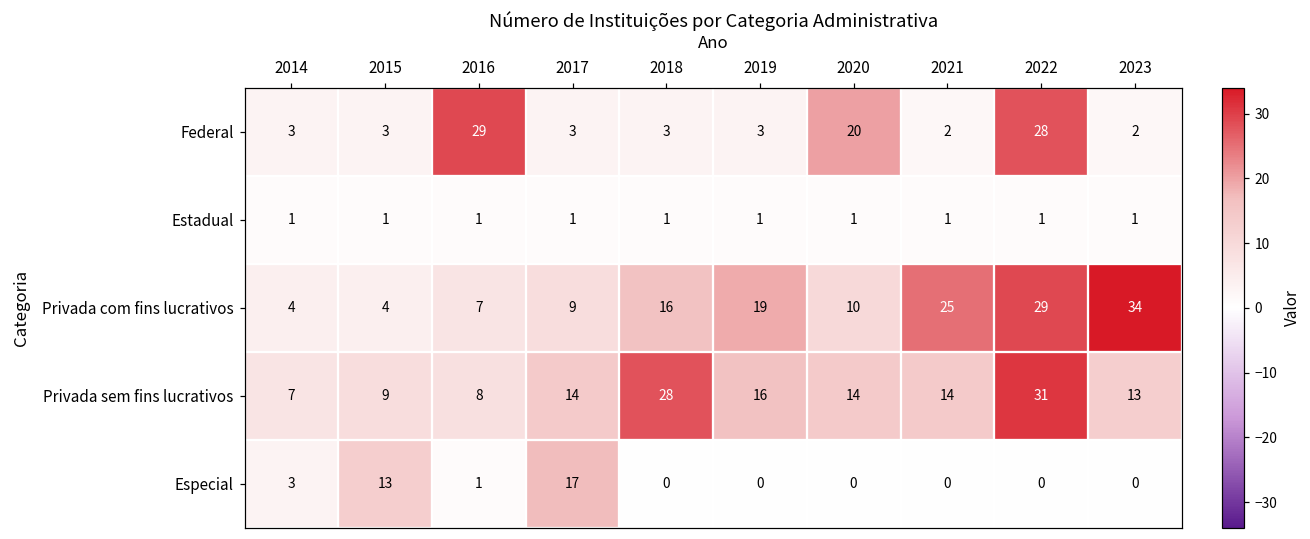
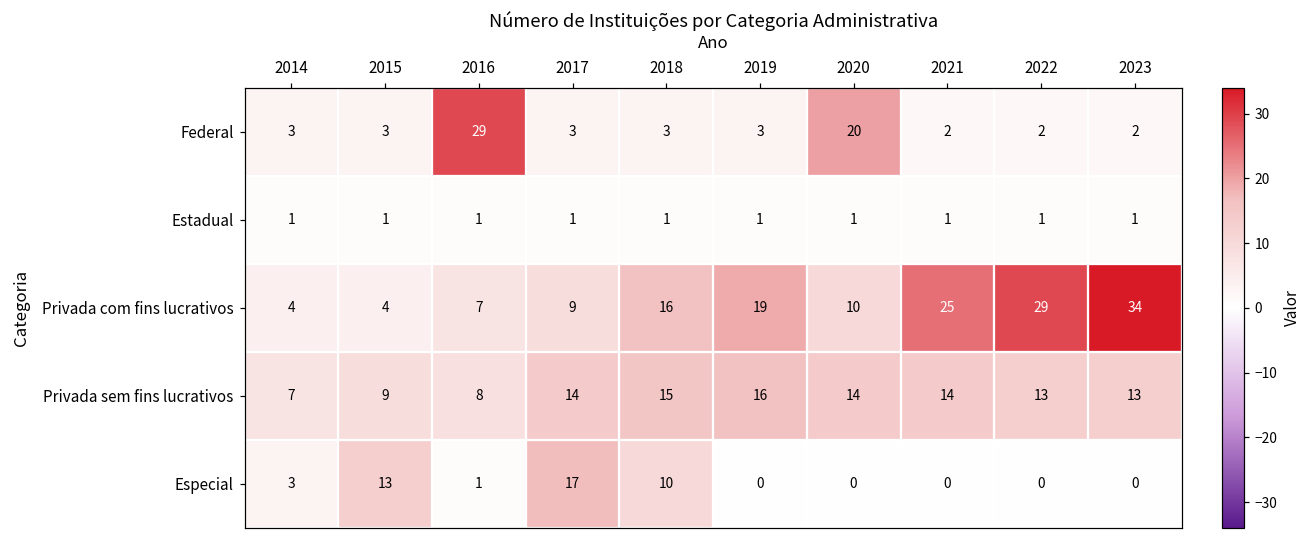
  {
    "Federal": {
      "2014": 3,
      "2015": 3,
      "2016": 29,
      "2017": 3,
      "2018": 3,
      "2019": 3,
      "2020": 20,
      "2021": 2,
-     "2022": 28,
+     "2022": 2,
      "2023": 2
    },
    "Estadual": {
      "2014": 1,
      "2015": 1,
      "2016": 1,
      "2017": 1,
      "2018": 1,
      "2019": 1,
      "2020": 1,
      "2021": 1,
      "2022": 1,
      "2023": 1
    },
    "Privada com fins lucrativos": {
      "2014": 4,
      "2015": 4,
      "2016": 7,
      "2017": 9,
      "2018": 16,
      "2019": 19,
      "2020": 10,
      "2021": 25,
      "2022": 29,
      "2023": 34
    },
    "Privada sem fins lucrativos": {
      "2014": 7,
      "2015": 9,
      "2016": 8,
      "2017": 14,
-     "2018": 28,
+     "2018": 15,
      "2019": 16,
      "2020": 14,
      "2021": 14,
-     "2022": 31,
+     "2022": 13,
      "2023": 13
    },
    "Especial": {
      "2014": 3,
      "2015": 13,
      "2016": 1,
      "2017": 17,
-     "2018": 0,
+     "2018": 10,
      "2019": 0,
      "2020": 0,
      "2021": 0,
      "2022": 0,
      "2023": 0
    }
  }
